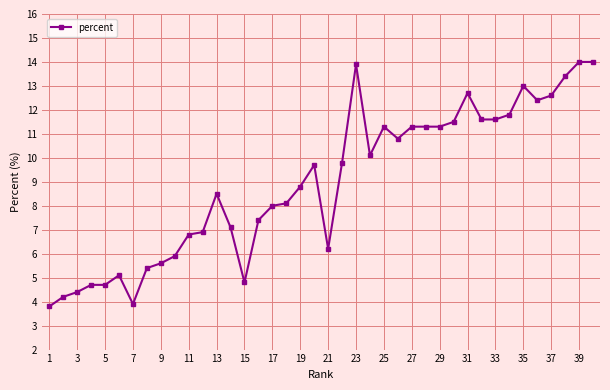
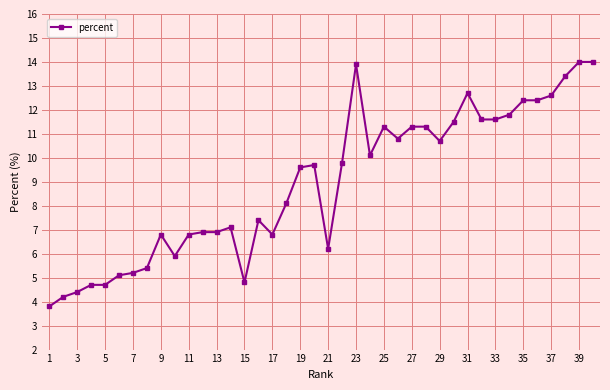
  {
    "1": 3.8,
    "3": 4.4,
    "5": 4.7,
-   "7": 3.9,
-   "9": 5.6,
+   "7": 5.2,
+   "9": 6.8,
    "11": 6.8,
-   "13": 8.5,
+   "13": 6.9,
    "15": 4.8,
-   "17": 8.0,
-   "19": 8.8,
+   "17": 6.8,
+   "19": 9.6,
    "21": 6.2,
    "23": 13.9,
    "25": 11.3,
    "27": 11.3,
-   "29": 11.3,
+   "29": 10.7,
    "31": 12.7,
    "33": 11.6,
-   "35": 13.0,
+   "35": 12.4,
    "37": 12.6,
    "39": 14.0
  }
